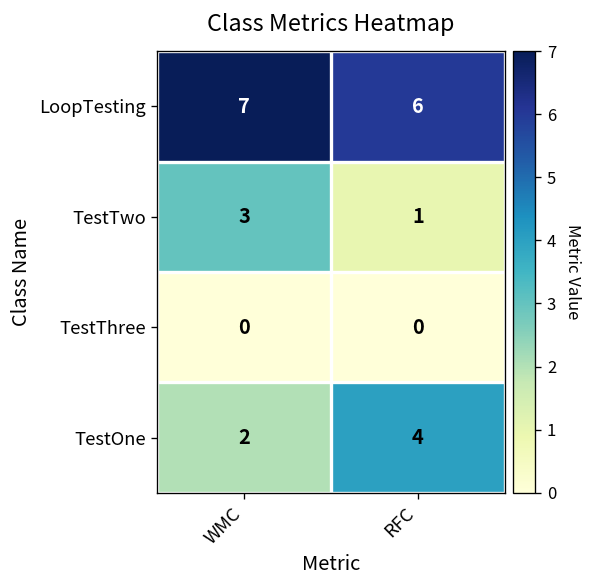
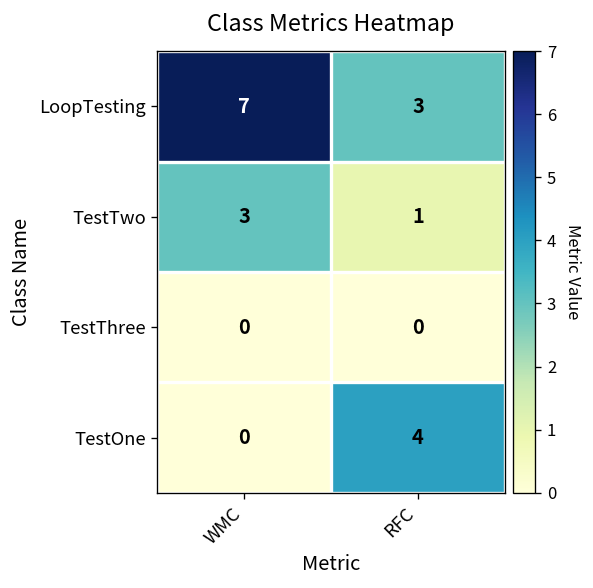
  {
    "LoopTesting": {
      "WMC": 7,
-     "RFC": 6
+     "RFC": 3
    },
    "TestTwo": {
      "WMC": 3,
      "RFC": 1
    },
    "TestThree": {
      "WMC": 0,
      "RFC": 0
    },
    "TestOne": {
-     "WMC": 2,
+     "WMC": 0,
      "RFC": 4
    }
  }
